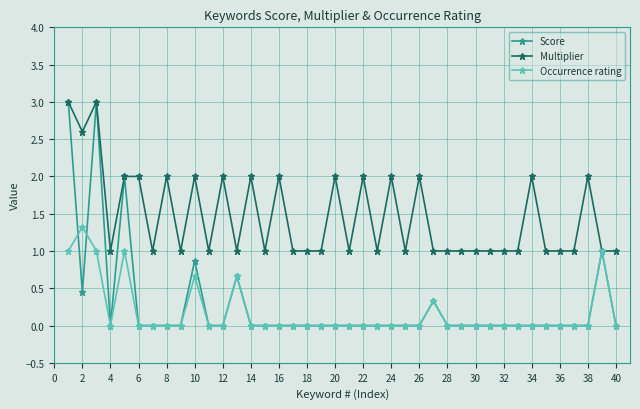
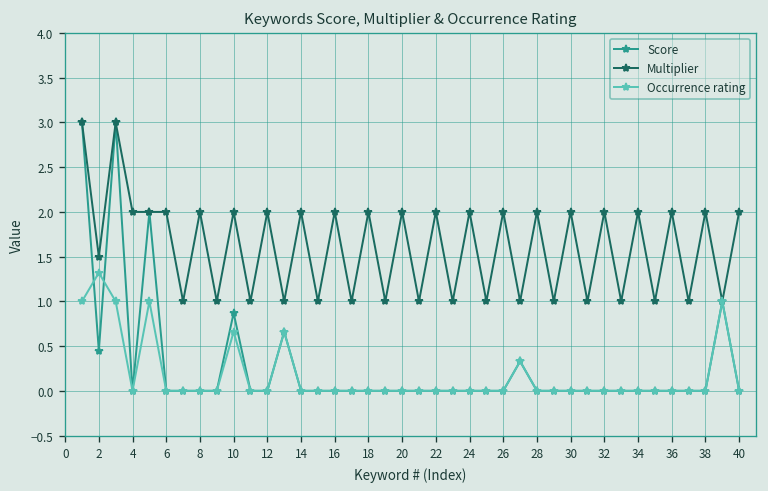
  {
    "Score": {
      "2": 0.5,
      "10": 0.9
    },
    "Multiplier": {
-     "2": 2.6,
-     "4": 1,
+     "2": 1.5,
+     "4": 2,
      "6": 2.0,
      "8": 2.0,
      "10": 2.0,
      "12": 2.0,
      "14": 2.0,
      "16": 2.0,
-     "18": 1,
+     "18": 2,
      "20": 2.0,
      "22": 2.0,
      "24": 2.0,
      "26": 2.0,
-     "28": 1,
-     "30": 1,
-     "32": 1,
+     "28": 2,
+     "30": 2,
+     "32": 2,
      "34": 2.0,
-     "36": 1,
+     "36": 2,
      "38": 2.0,
-     "40": 1
+     "40": 2
    },
    "Occurrence rating": {
      "2": 1.3,
      "10": 0.7
    }
  }
